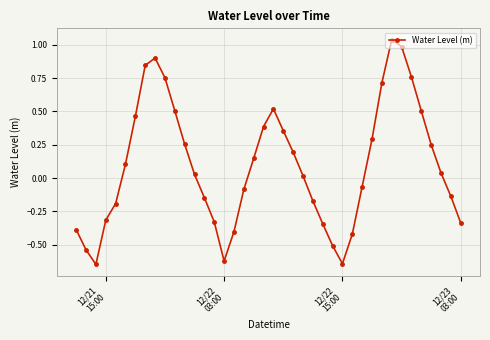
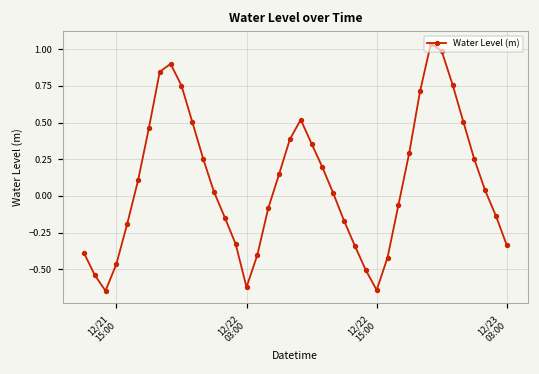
  {
-   "12/21 15:00": -0.31,
+   "12/21 15:00": -0.46,
    "12/22 03:00": -0.62,
    "12/22 15:00": -0.64,
    "12/23 03:00": -0.34
  }
